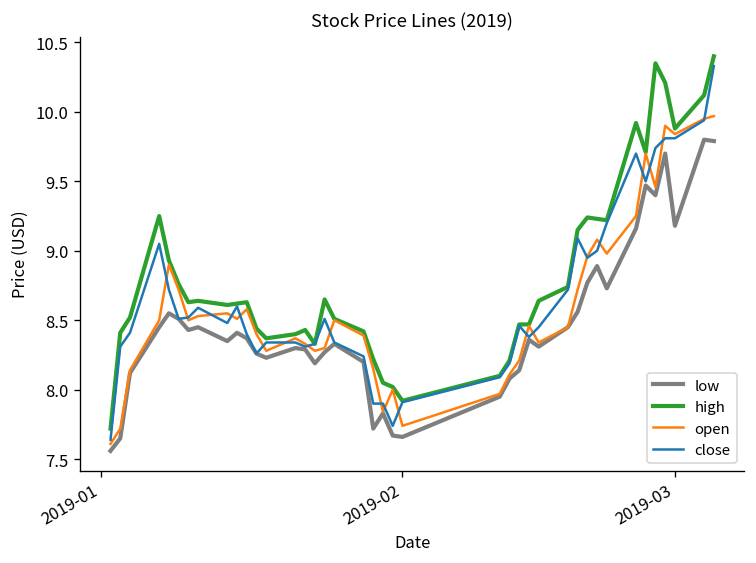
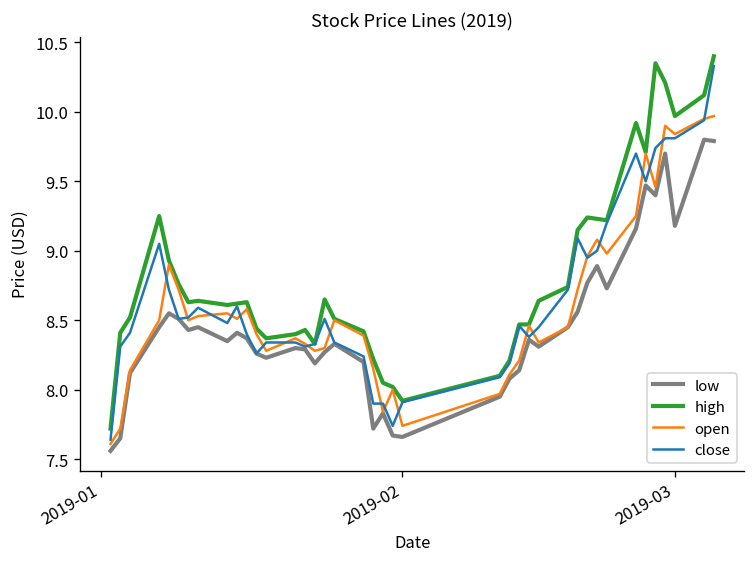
  {
    "low": {
      "2019-02": 7.66,
      "2019-03": 9.18
    },
    "high": {
-     "2019-03": 9.88
+     "2019-03": 9.97
    },
    "open": {
      "2019-02": 7.74,
      "2019-03": 9.84
    },
    "close": {
      "2019-03": 9.81
    }
  }
